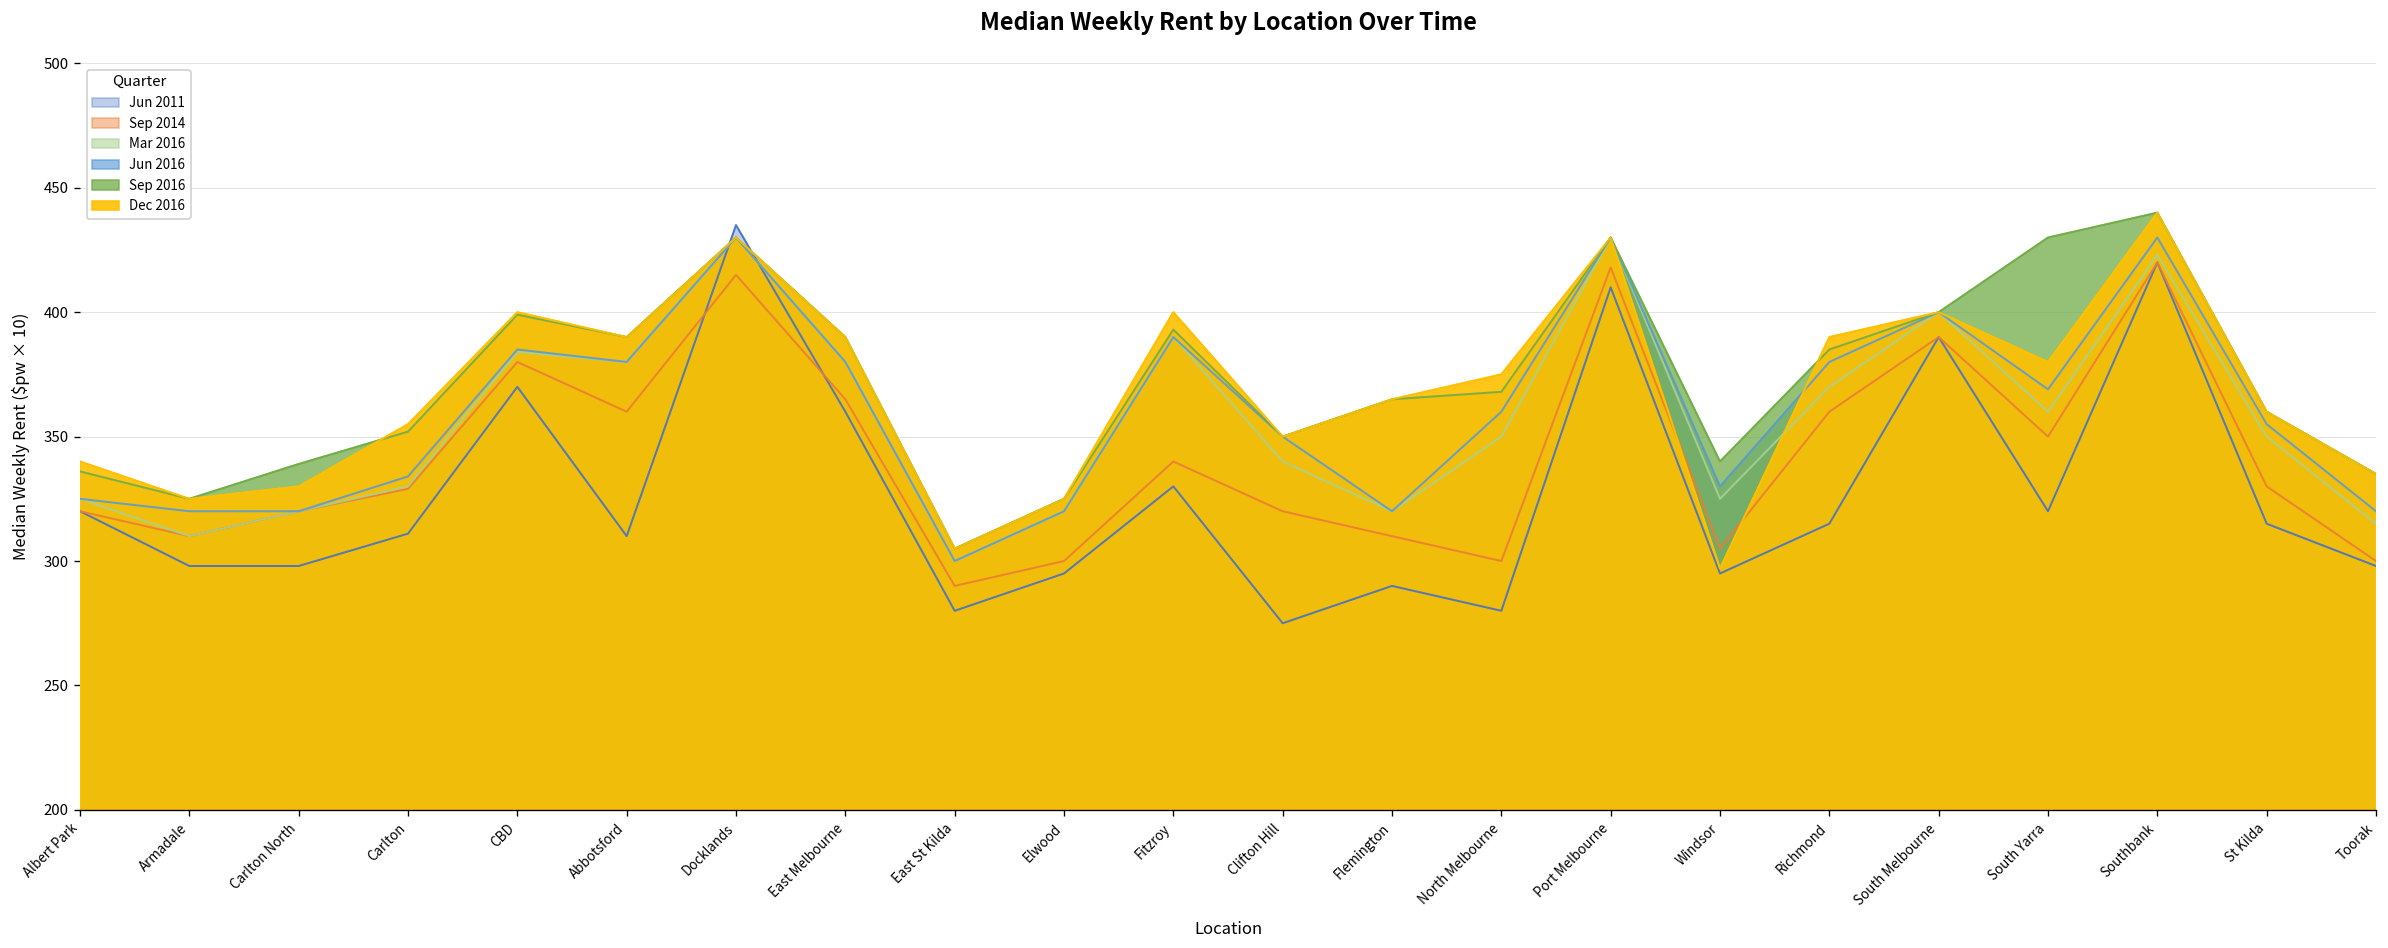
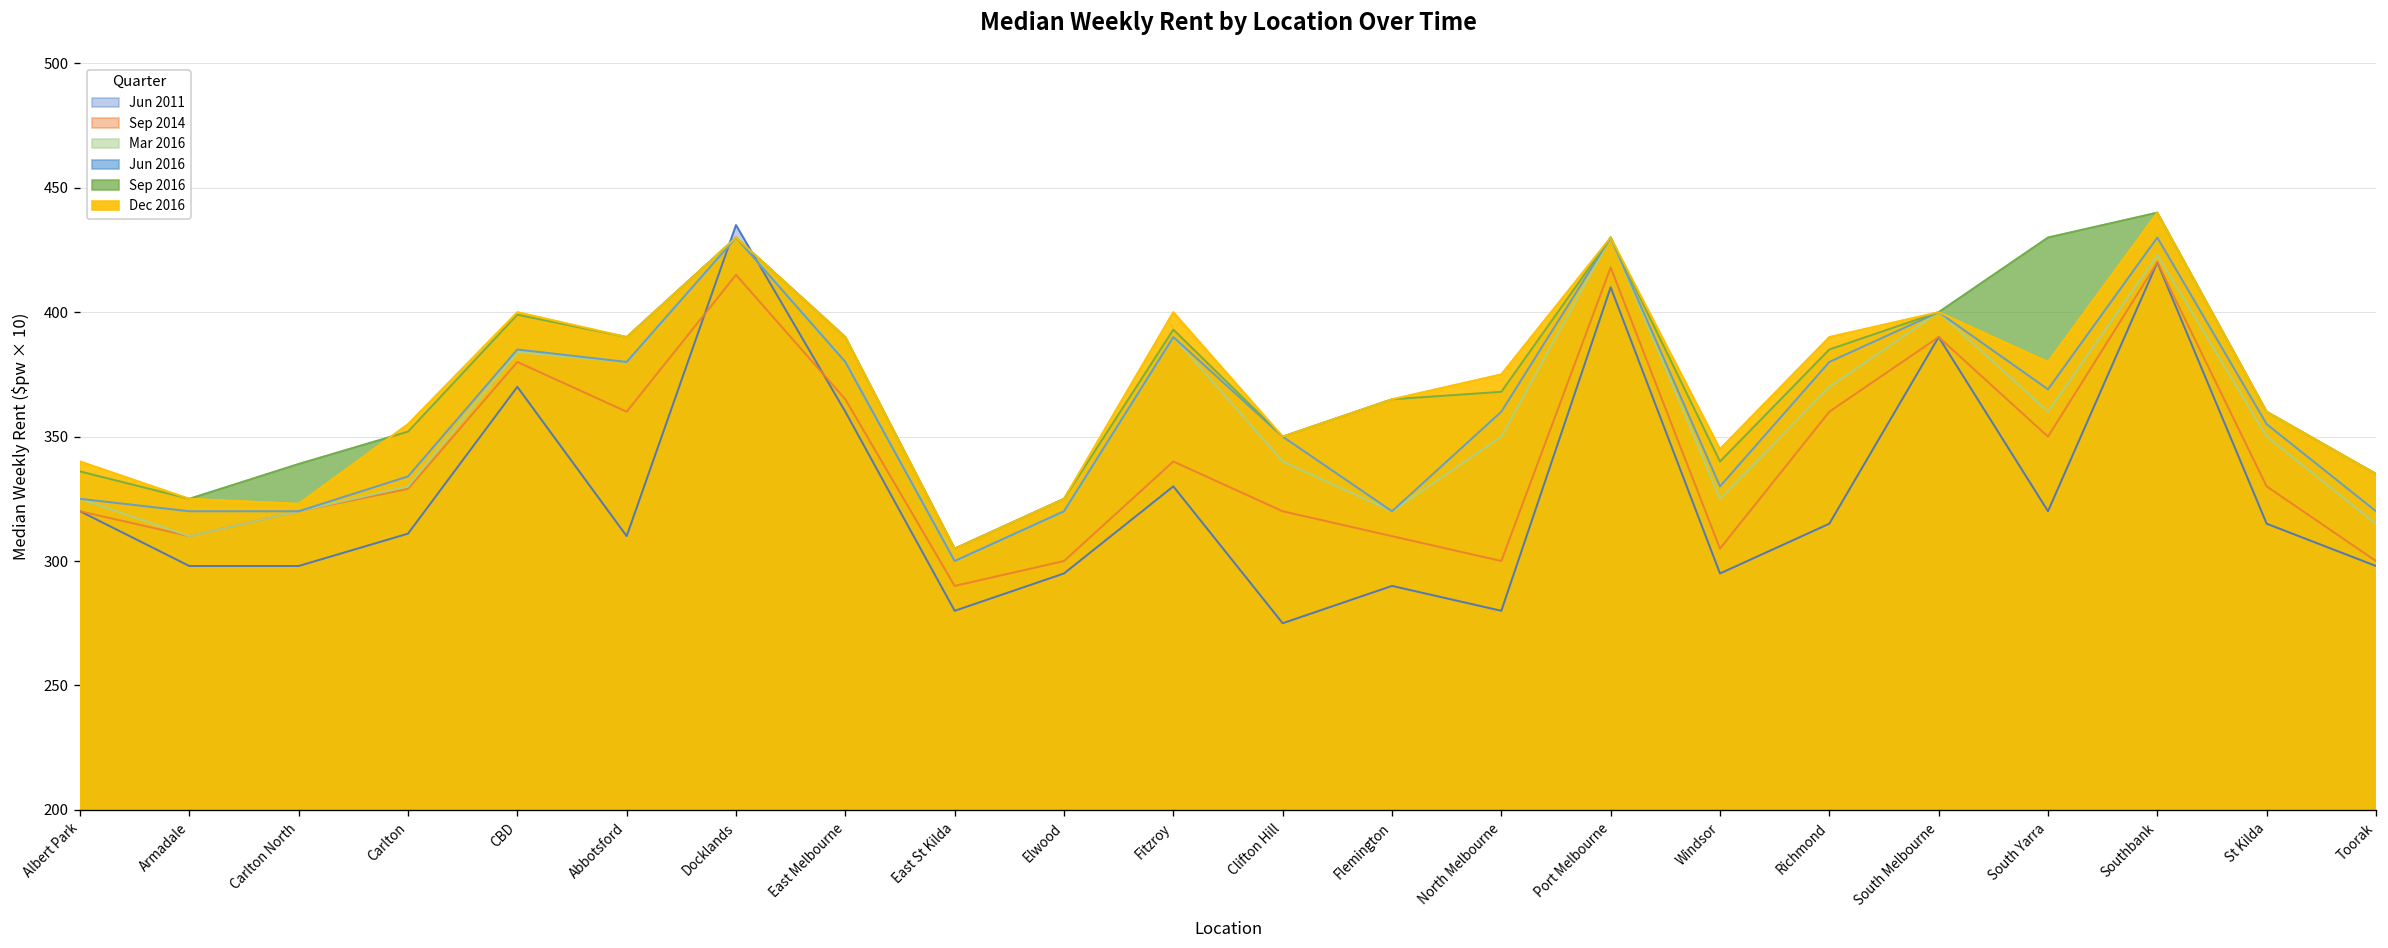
  {
    "Sep 2014": {
      "CBD": 380,
      "Abbotsford": 360,
      "Docklands": 415,
      "East Melbourne": 365,
      "East St Kilda": 290,
      "Elwood": 300,
      "Fitzroy": 340,
      "Clifton Hill": 320,
      "Flemington": 310,
      "North Melbourne": 300,
      "Port Melbourne": 418,
      "Windsor": 305,
      "Richmond": 360,
      "South Yarra": 350,
      "St Kilda": 330,
      "Toorak": 300
    },
    "Mar 2016": {
      "Clifton Hill": 340,
      "North Melbourne": 350,
      "Windsor": 325,
      "Richmond": 370,
      "South Yarra": 360,
      "Southbank": 423,
      "St Kilda": 350,
      "Toorak": 315
    },
    "Sep 2016": {
      "Albert Park": 336,
      "Carlton North": 339,
      "Carlton": 352,
      "Fitzroy": 393,
      "North Melbourne": 368,
      "Windsor": 340,
      "Richmond": 385,
      "South Yarra": 430
    },
    "Dec 2016": {
      "Albert Park": 340,
-     "Carlton North": 330,
+     "Carlton North": 323,
      "Carlton": 355,
      "Fitzroy": 400,
      "North Melbourne": 375,
-     "Windsor": 297,
+     "Windsor": 345,
      "Richmond": 390,
      "South Yarra": 380
    }
  }
